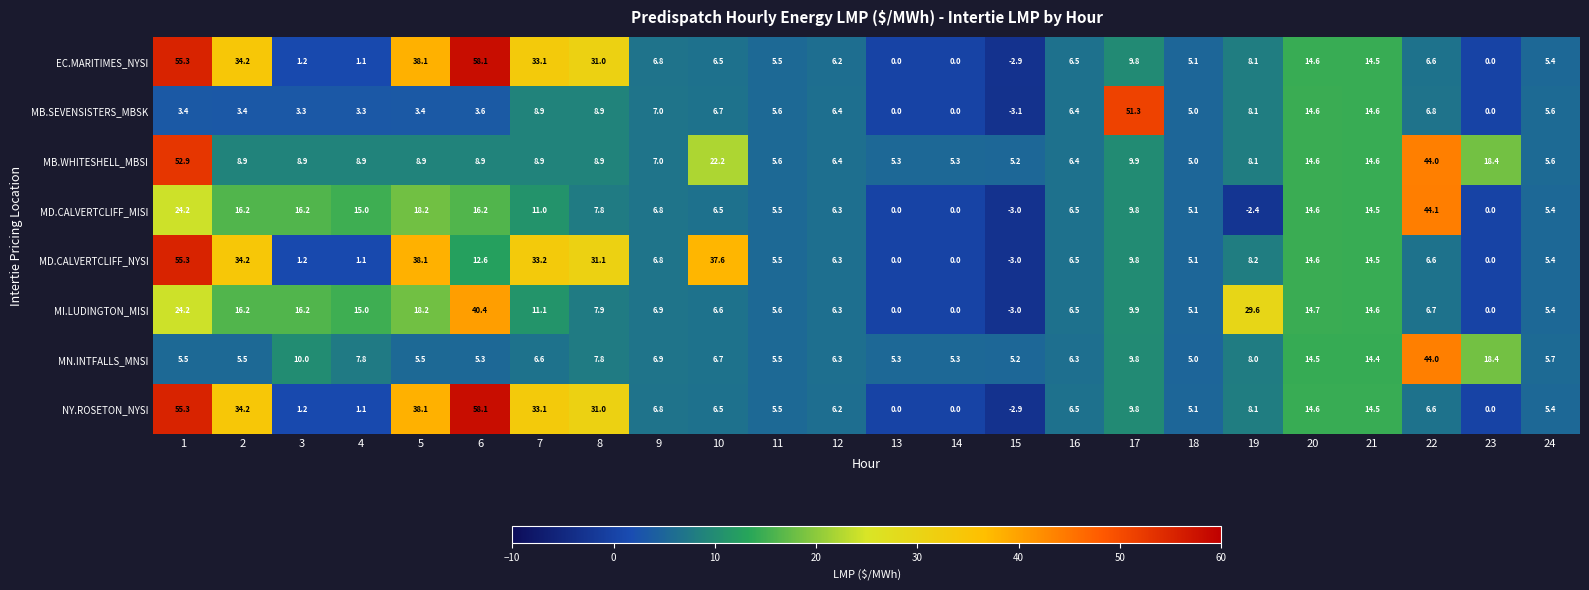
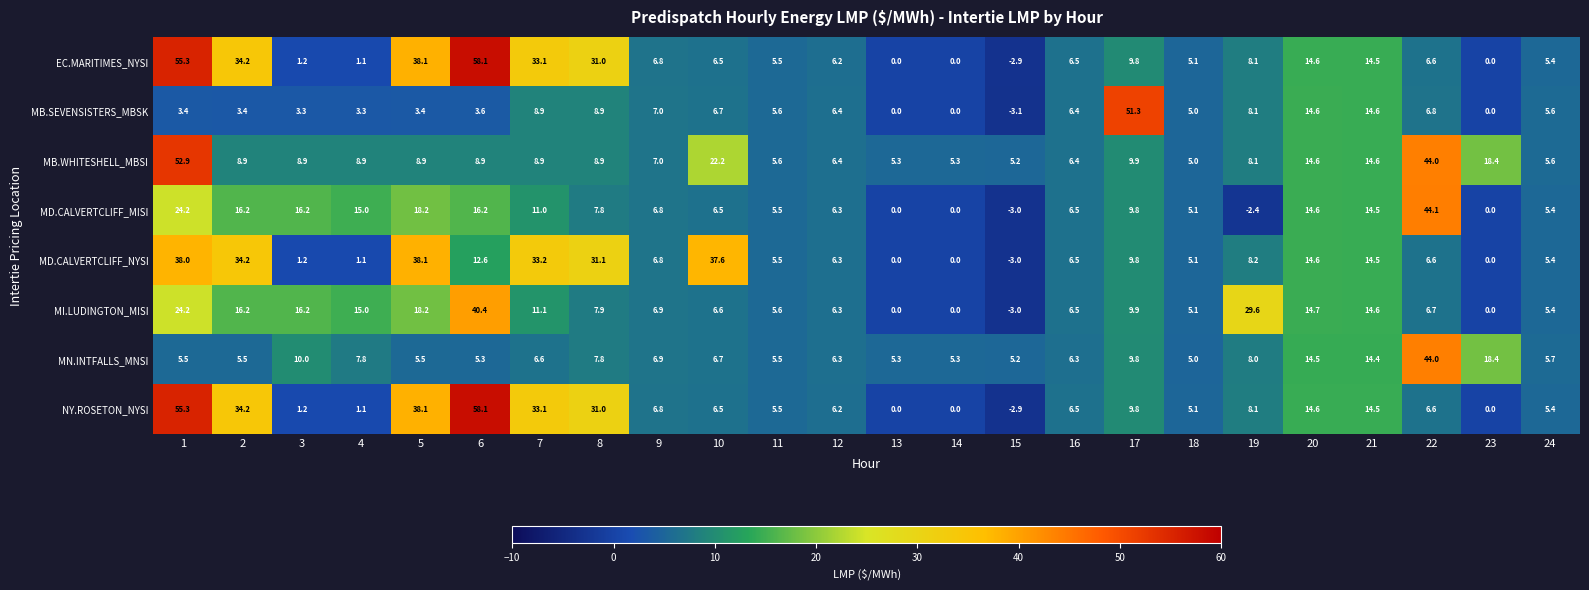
  {
    "EC.MARITIMES_NYSI": {
      "1": 55.3,
      "2": 34.2,
      "3": 1.2,
      "4": 1.1,
      "5": 38.1,
      "6": 58.1,
      "7": 33.1,
      "8": 31.0,
      "9": 6.8,
      "10": 6.5,
      "11": 5.5,
      "12": 6.2,
      "13": 0.0,
      "14": 0.0,
      "15": -2.9,
      "16": 6.5,
      "17": 9.8,
      "18": 5.1,
      "19": 8.1,
      "20": 14.6,
      "21": 14.5,
      "22": 6.6,
      "23": 0.0,
      "24": 5.4
    },
    "MB.SEVENSISTERS_MBSK": {
      "1": 3.4,
      "2": 3.4,
      "3": 3.3,
      "4": 3.3,
      "5": 3.4,
      "6": 3.6,
      "7": 8.9,
      "8": 8.9,
      "9": 7.0,
      "10": 6.7,
      "11": 5.6,
      "12": 6.4,
      "13": 0.0,
      "14": 0.0,
      "15": -3.1,
      "16": 6.4,
      "17": 51.3,
      "18": 5.0,
      "19": 8.1,
      "20": 14.6,
      "21": 14.6,
      "22": 6.8,
      "23": 0.0,
      "24": 5.6
    },
    "MB.WHITESHELL_MBSI": {
      "1": 52.9,
      "2": 8.9,
      "3": 8.9,
      "4": 8.9,
      "5": 8.9,
      "6": 8.9,
      "7": 8.9,
      "8": 8.9,
      "9": 7.0,
      "10": 22.2,
      "11": 5.6,
      "12": 6.4,
      "13": 5.3,
      "14": 5.3,
      "15": 5.2,
      "16": 6.4,
      "17": 9.9,
      "18": 5.0,
      "19": 8.1,
      "20": 14.6,
      "21": 14.6,
      "22": 44.0,
      "23": 18.4,
      "24": 5.6
    },
    "MD.CALVERTCLIFF_MISI": {
      "1": 24.2,
      "2": 16.2,
      "3": 16.2,
      "4": 15.0,
      "5": 18.2,
      "6": 16.2,
      "7": 11.0,
      "8": 7.8,
      "9": 6.8,
      "10": 6.5,
      "11": 5.5,
      "12": 6.3,
      "13": 0.0,
      "14": 0.0,
      "15": -3.0,
      "16": 6.5,
      "17": 9.8,
      "18": 5.1,
      "19": -2.4,
      "20": 14.6,
      "21": 14.5,
      "22": 44.1,
      "23": 0.0,
      "24": 5.4
    },
    "MD.CALVERTCLIFF_NYSI": {
-     "1": 55.3,
+     "1": 38.0,
      "2": 34.2,
      "3": 1.2,
      "4": 1.1,
      "5": 38.1,
      "6": 12.6,
      "7": 33.2,
      "8": 31.1,
      "9": 6.8,
      "10": 37.6,
      "11": 5.5,
      "12": 6.3,
      "13": 0.0,
      "14": 0.0,
      "15": -3.0,
      "16": 6.5,
      "17": 9.8,
      "18": 5.1,
      "19": 8.2,
      "20": 14.6,
      "21": 14.5,
      "22": 6.6,
      "23": 0.0,
      "24": 5.4
    },
    "MI.LUDINGTON_MISI": {
      "1": 24.2,
      "2": 16.2,
      "3": 16.2,
      "4": 15.0,
      "5": 18.2,
      "6": 40.4,
      "7": 11.1,
      "8": 7.9,
      "9": 6.9,
      "10": 6.6,
      "11": 5.6,
      "12": 6.3,
      "13": 0.0,
      "14": 0.0,
      "15": -3.0,
      "16": 6.5,
      "17": 9.9,
      "18": 5.1,
      "19": 29.6,
      "20": 14.7,
      "21": 14.6,
      "22": 6.7,
      "23": 0.0,
      "24": 5.4
    },
    "MN.INTFALLS_MNSI": {
      "1": 5.5,
      "2": 5.5,
      "3": 10.0,
      "4": 7.8,
      "5": 5.5,
      "6": 5.3,
      "7": 6.6,
      "8": 7.8,
      "9": 6.9,
      "10": 6.7,
      "11": 5.5,
      "12": 6.3,
      "13": 5.3,
      "14": 5.3,
      "15": 5.2,
      "16": 6.3,
      "17": 9.8,
      "18": 5.0,
      "19": 8.0,
      "20": 14.5,
      "21": 14.4,
      "22": 44.0,
      "23": 18.4,
      "24": 5.7
    },
    "NY.ROSETON_NYSI": {
      "1": 55.3,
      "2": 34.2,
      "3": 1.2,
      "4": 1.1,
      "5": 38.1,
      "6": 58.1,
      "7": 33.1,
      "8": 31.0,
      "9": 6.8,
      "10": 6.5,
      "11": 5.5,
      "12": 6.2,
      "13": 0.0,
      "14": 0.0,
      "15": -2.9,
      "16": 6.5,
      "17": 9.8,
      "18": 5.1,
      "19": 8.1,
      "20": 14.6,
      "21": 14.5,
      "22": 6.6,
      "23": 0.0,
      "24": 5.4
    }
  }
